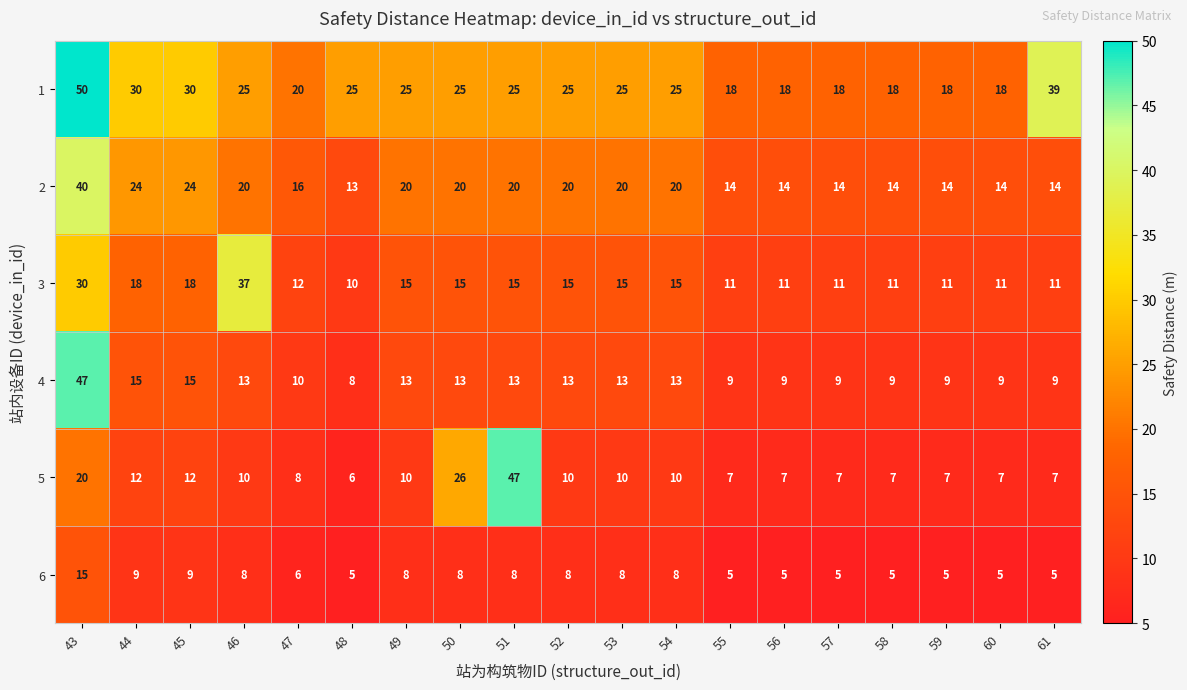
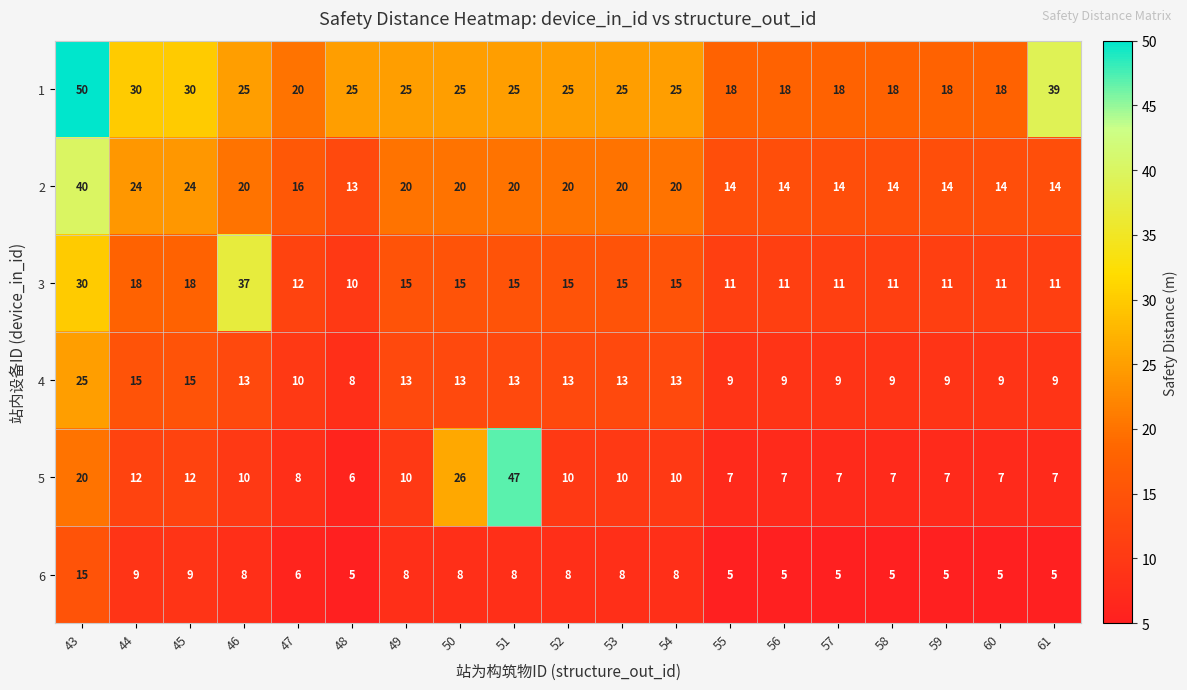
  {
    "1": {
      "43": 50,
      "44": 30,
      "45": 30,
      "46": 25,
      "47": 20,
      "48": 25,
      "49": 25,
      "50": 25,
      "51": 25,
      "52": 25,
      "53": 25,
      "54": 25,
      "55": 18,
      "56": 18,
      "57": 18,
      "58": 18,
      "59": 18,
      "60": 18,
      "61": 39
    },
    "2": {
      "43": 40,
      "44": 24,
      "45": 24,
      "46": 20,
      "47": 16,
      "48": 13,
      "49": 20,
      "50": 20,
      "51": 20,
      "52": 20,
      "53": 20,
      "54": 20,
      "55": 14,
      "56": 14,
      "57": 14,
      "58": 14,
      "59": 14,
      "60": 14,
      "61": 14
    },
    "3": {
      "43": 30,
      "44": 18,
      "45": 18,
      "46": 37,
      "47": 12,
      "48": 10,
      "49": 15,
      "50": 15,
      "51": 15,
      "52": 15,
      "53": 15,
      "54": 15,
      "55": 11,
      "56": 11,
      "57": 11,
      "58": 11,
      "59": 11,
      "60": 11,
      "61": 11
    },
    "4": {
-     "43": 47,
+     "43": 25,
      "44": 15,
      "45": 15,
      "46": 13,
      "47": 10,
      "48": 8,
      "49": 13,
      "50": 13,
      "51": 13,
      "52": 13,
      "53": 13,
      "54": 13,
      "55": 9,
      "56": 9,
      "57": 9,
      "58": 9,
      "59": 9,
      "60": 9,
      "61": 9
    },
    "5": {
      "43": 20,
      "44": 12,
      "45": 12,
      "46": 10,
      "47": 8,
      "48": 6,
      "49": 10,
      "50": 26,
      "51": 47,
      "52": 10,
      "53": 10,
      "54": 10,
      "55": 7,
      "56": 7,
      "57": 7,
      "58": 7,
      "59": 7,
      "60": 7,
      "61": 7
    },
    "6": {
      "43": 15,
      "44": 9,
      "45": 9,
      "46": 8,
      "47": 6,
      "48": 5,
      "49": 8,
      "50": 8,
      "51": 8,
      "52": 8,
      "53": 8,
      "54": 8,
      "55": 5,
      "56": 5,
      "57": 5,
      "58": 5,
      "59": 5,
      "60": 5,
      "61": 5
    }
  }
